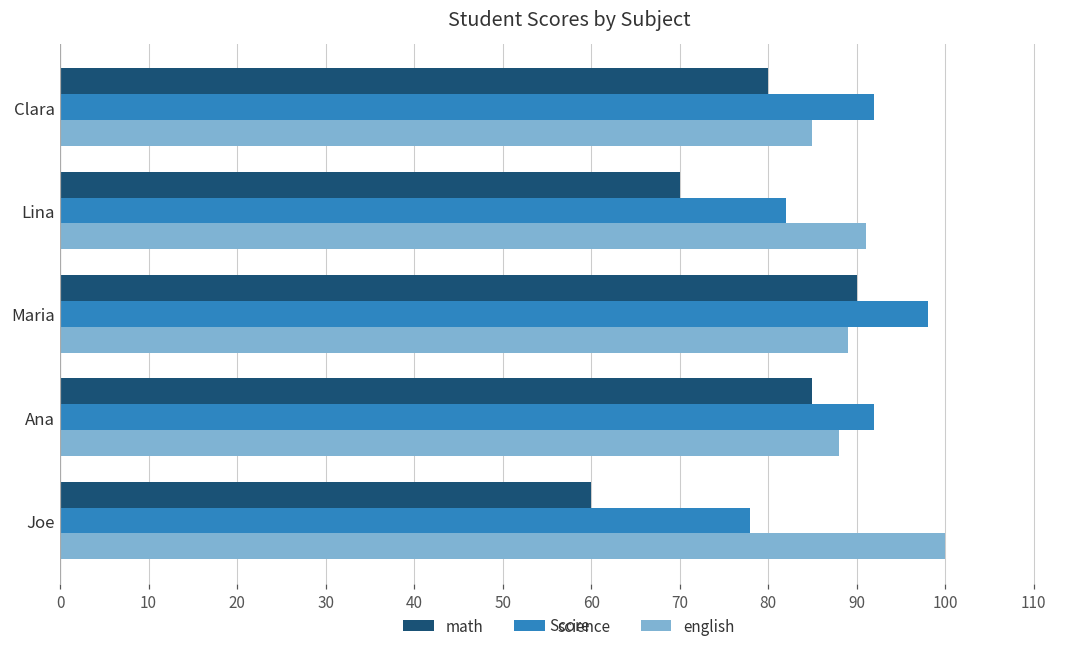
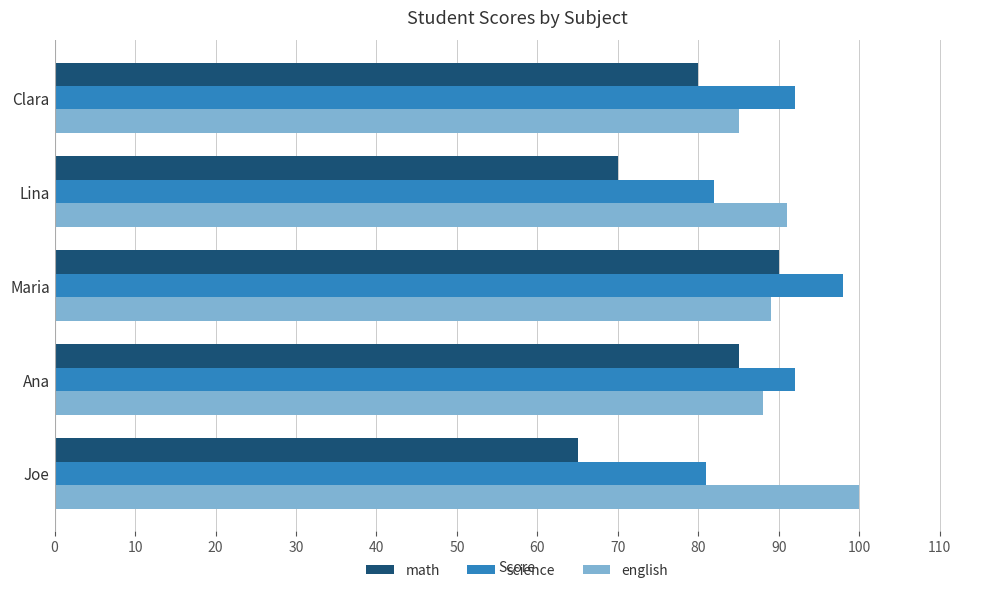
  {
    "math": {
      "Clara": 80,
      "Lina": 70,
      "Maria": 90,
      "Ana": 85,
-     "Joe": 60
+     "Joe": 65
    },
    "science": {
      "Clara": 92,
      "Lina": 82,
      "Maria": 98,
      "Ana": 92,
-     "Joe": 78
+     "Joe": 81
    },
    "english": {
      "Clara": 85,
      "Lina": 91,
      "Maria": 89,
      "Ana": 88,
      "Joe": 100
    }
  }
